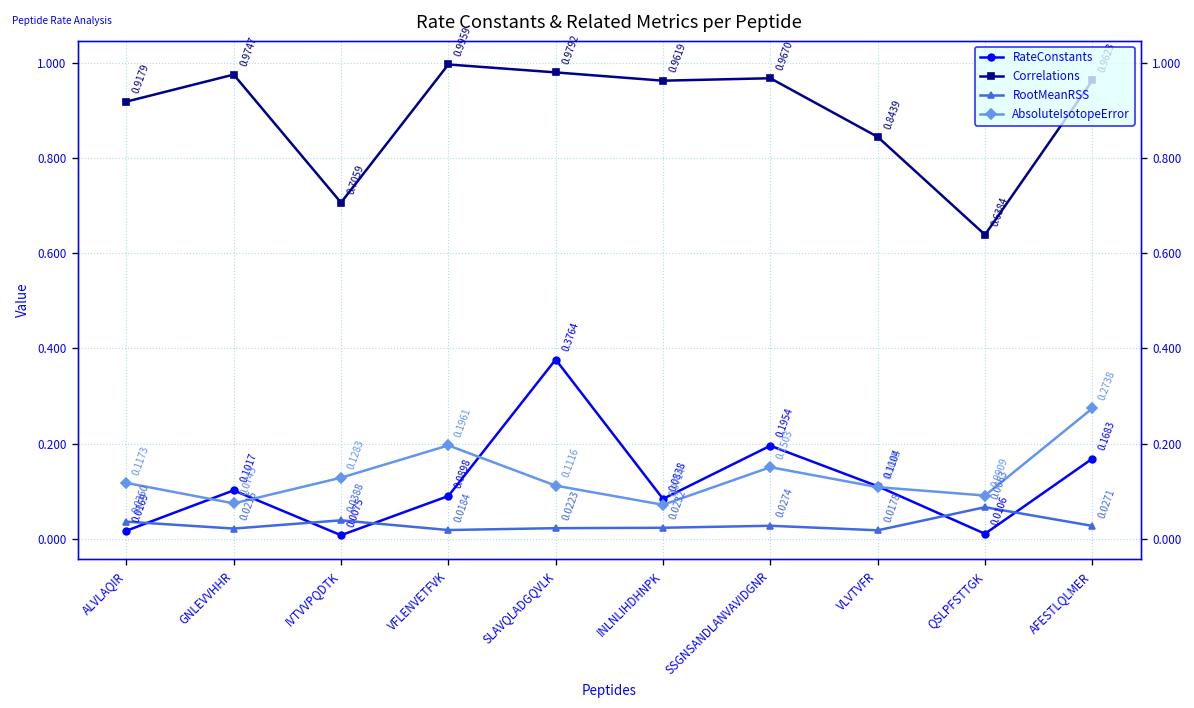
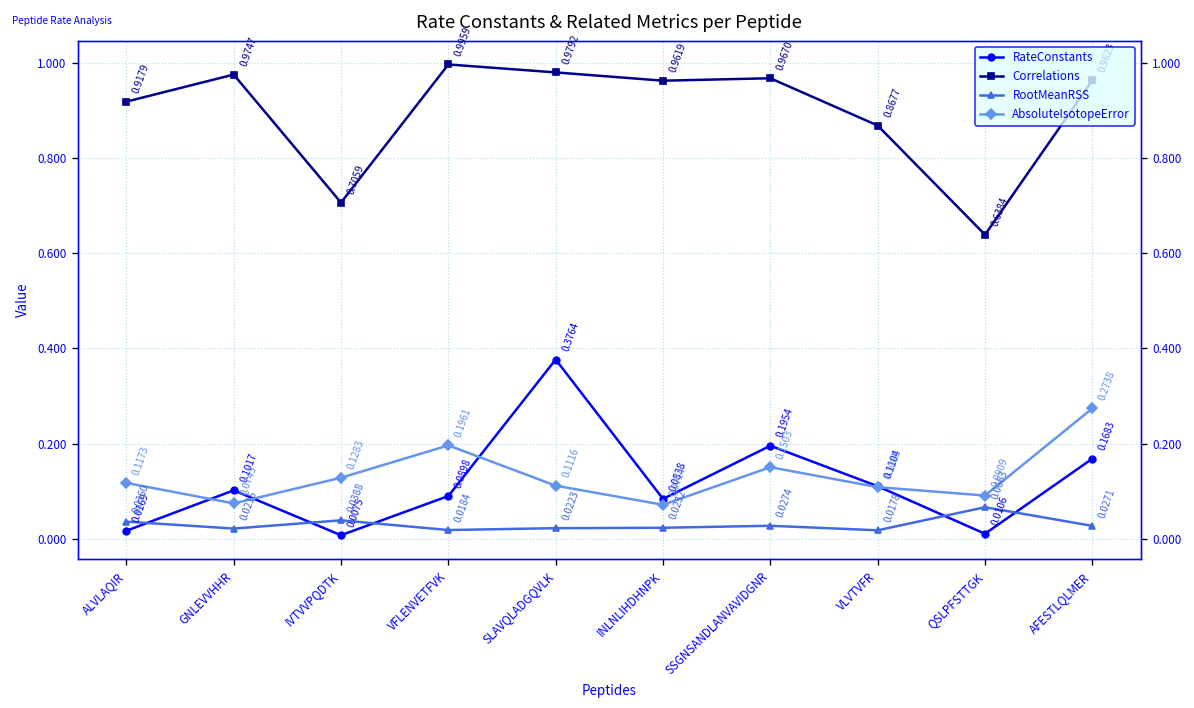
  {
    "RateConstants": {
      "VFLENVETFVK": 0.0898,
      "SLAVQLADGQVLK": 0.3764,
      "AFESTLQLMER": 0.1683
    },
    "Correlations": {
      "ALVLAQIR": 0.9179,
      "GNLEVVHHR": 0.9747,
      "IVTVVPQDTK": 0.7059,
      "VFLENVETFVK": 0.9959,
      "SLAVQLADGQVLK": 0.9792,
      "INLNLIHDHNPK": 0.9619,
      "SSGNSANDLANVAVIDGNR": 0.9670,
-     "VLVTVFR": 0.8439,
+     "VLVTVFR": 0.8677,
      "QSLPFSTTGK": 0.6384
    }
  }
